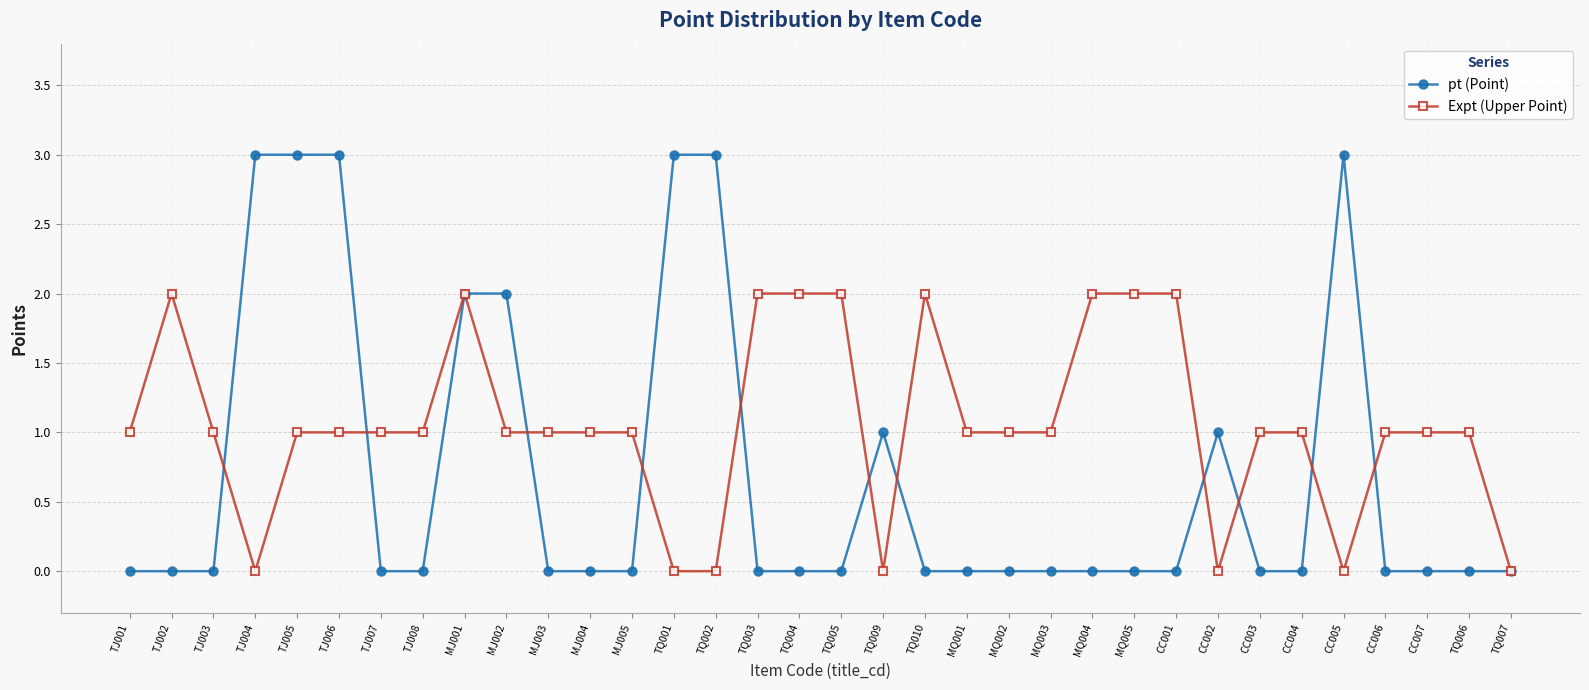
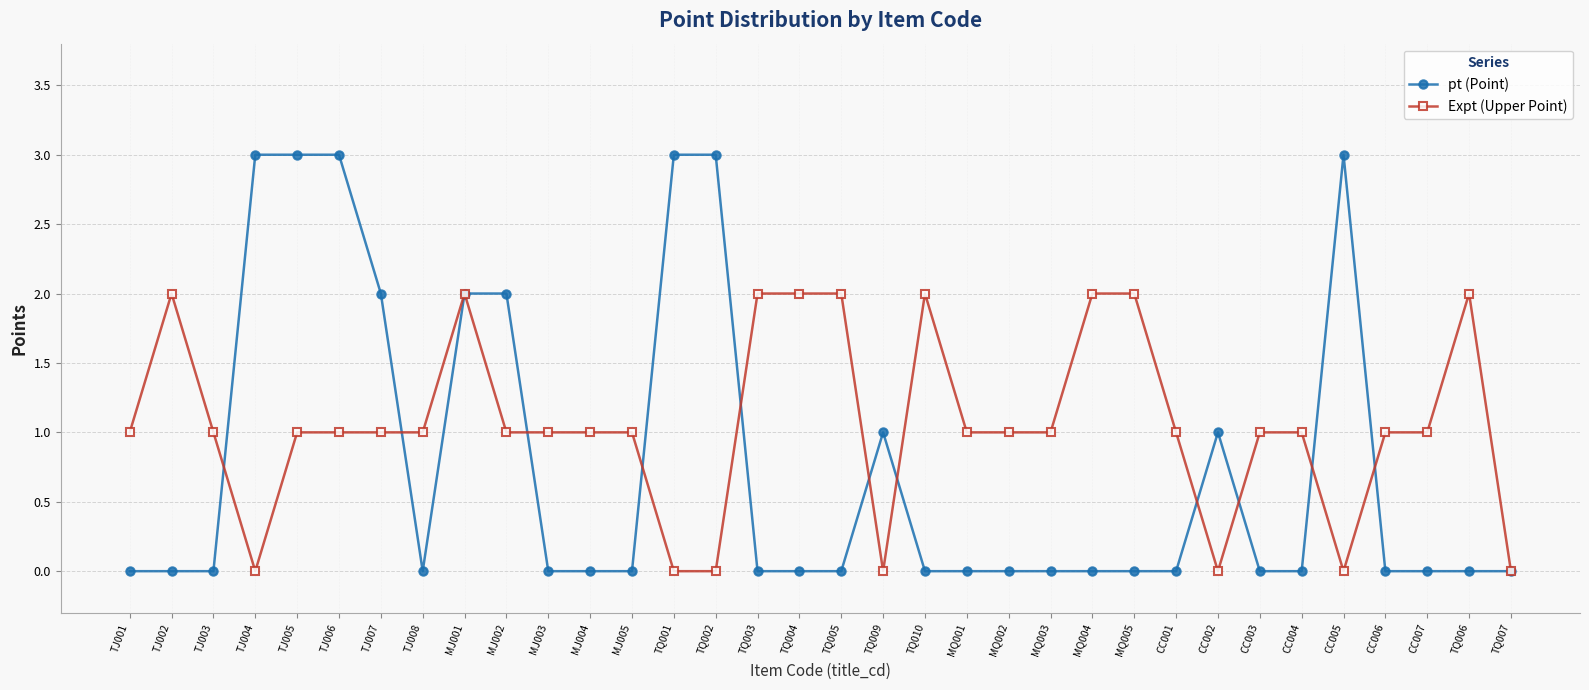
  {
    "pt (Point)": {
      "TJ001": 0,
      "TJ002": 0,
      "TJ003": 0,
      "TJ004": 3,
      "TJ005": 3,
      "TJ006": 3,
-     "TJ007": 0,
+     "TJ007": 2,
      "TJ008": 0,
      "MJ002": 2,
      "MJ003": 0,
      "MJ004": 0,
      "MJ005": 0,
      "TQ001": 3,
      "TQ002": 3,
      "TQ003": 0,
      "TQ004": 0,
      "TQ005": 0,
      "TQ009": 1,
      "TQ010": 0,
      "MQ001": 0,
      "MQ002": 0,
      "MQ003": 0,
      "MQ004": 0,
      "MQ005": 0,
      "CC001": 0,
      "CC002": 1,
      "CC003": 0,
      "CC004": 0,
      "CC005": 3,
      "CC006": 0,
      "CC007": 0,
      "TQ006": 0
    },
    "Expt (Upper Point)": {
      "TJ001": 1,
      "TJ002": 2,
      "TJ003": 1,
      "TJ004": 0,
      "TJ005": 1,
      "TJ006": 1,
      "TJ007": 1,
      "TJ008": 1,
      "MJ002": 1,
      "MJ003": 1,
      "MJ004": 1,
      "MJ005": 1,
      "TQ001": 0,
      "TQ002": 0,
      "TQ003": 2,
      "TQ004": 2,
      "TQ005": 2,
      "TQ009": 0,
      "TQ010": 2,
      "MQ001": 1,
      "MQ002": 1,
      "MQ003": 1,
      "MQ004": 2,
      "MQ005": 2,
-     "CC001": 2,
+     "CC001": 1,
      "CC002": 0,
      "CC003": 1,
      "CC004": 1,
      "CC005": 0,
      "CC006": 1,
      "CC007": 1,
-     "TQ006": 1
+     "TQ006": 2
    }
  }
